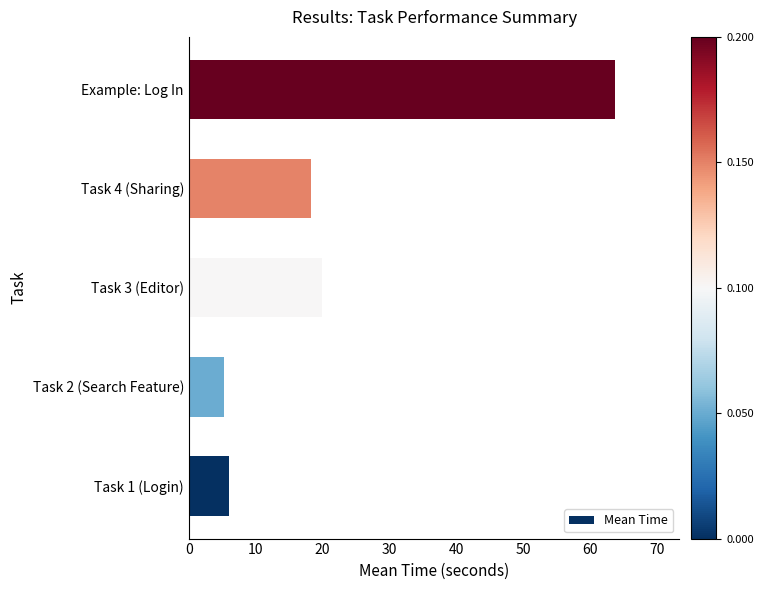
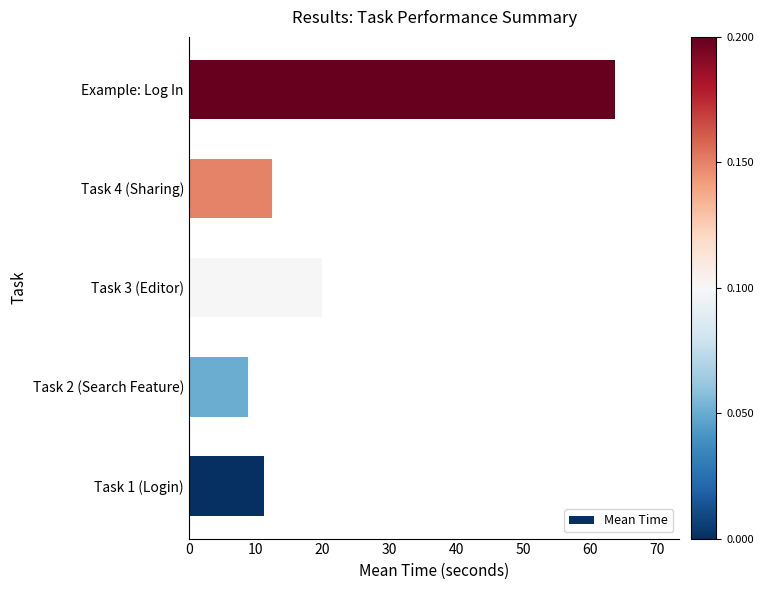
  {
    "Example: Log In": 64,
-   "Task 4 (Sharing)": 18,
+   "Task 4 (Sharing)": 13,
    "Task 3 (Editor)": 20,
-   "Task 2 (Search Feature)": 5,
-   "Task 1 (Login)": 6
+   "Task 2 (Search Feature)": 9,
+   "Task 1 (Login)": 11
  }
